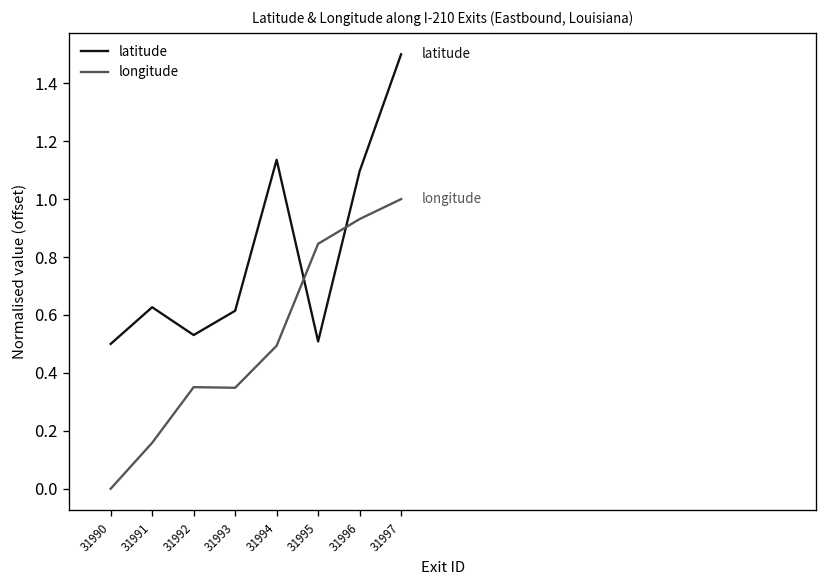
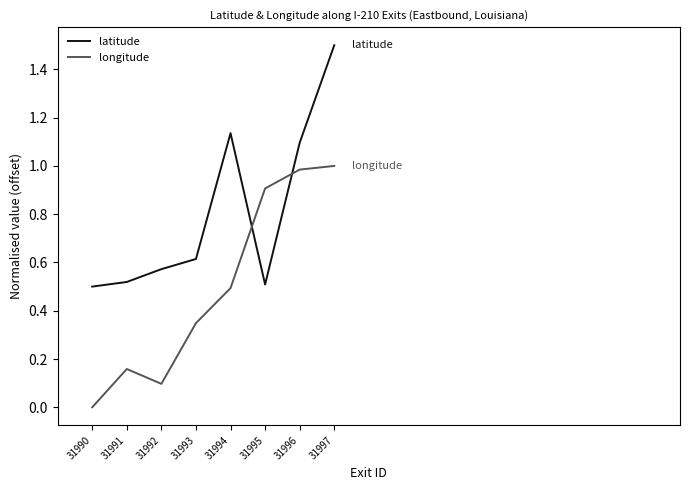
  {
    "latitude": {
      "31990": 0.50,
-     "31991": 0.63,
-     "31992": 0.53,
+     "31991": 0.52,
+     "31992": 0.57,
      "31993": 0.61,
      "31994": 1.14,
      "31995": 0.51,
      "31996": 1.10,
      "31997": 1.50
    },
    "longitude": {
      "31990": 0.00,
      "31991": 0.16,
-     "31992": 0.35,
+     "31992": 0.10,
      "31993": 0.35,
      "31994": 0.49,
-     "31995": 0.85,
-     "31996": 0.93,
+     "31995": 0.91,
+     "31996": 0.98,
      "31997": 1.00
    }
  }
